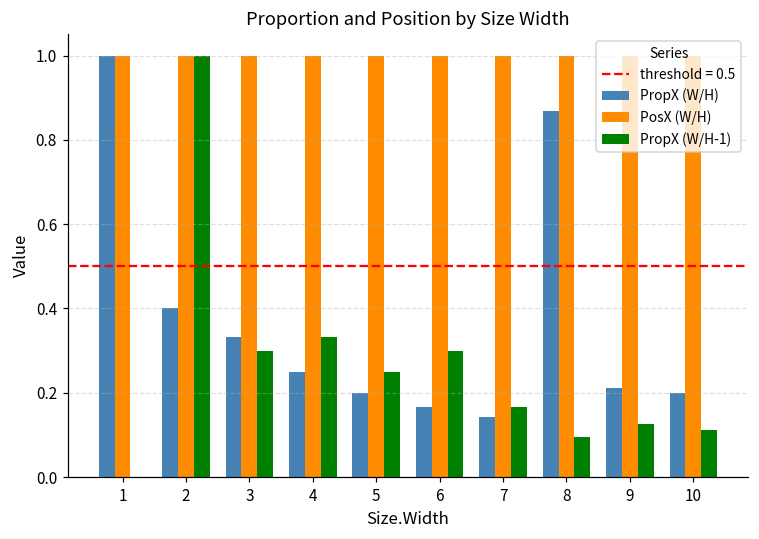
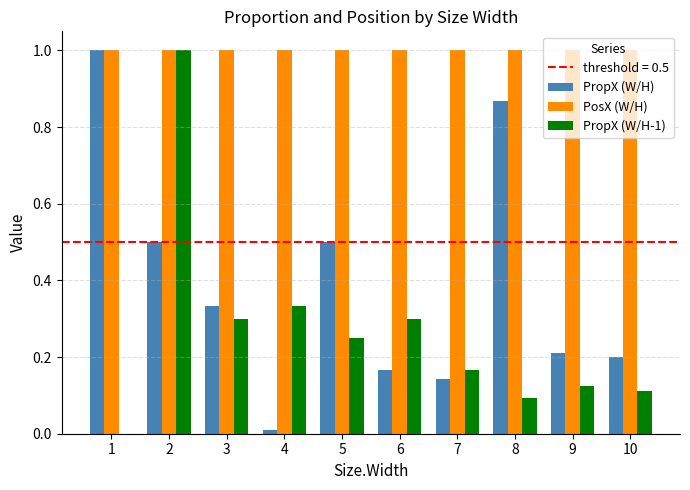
  {
    "PropX (W/H)": {
      "1": 1.00,
-     "2": 0.4,
+     "2": 0.5,
      "3": 0.33,
-     "4": 0.25,
-     "5": 0.2,
+     "4": 0.01,
+     "5": 0.5,
      "6": 0.17,
      "7": 0.14,
      "8": 0.87,
      "9": 0.21,
      "10": 0.20
    },
    "PosX (W/H)": {
      "1": 1.00,
      "2": 1.00,
      "3": 1.00,
      "4": 1.00,
      "5": 1.00,
      "6": 1.00,
      "7": 1.00,
      "8": 1.00
    },
    "PropX (W/H-1)": {
      "1": 0.00,
      "2": 1.00,
      "3": 0.30,
      "4": 0.33,
      "5": 0.25,
      "6": 0.30,
      "7": 0.17,
      "8": 0.09,
      "9": 0.13,
      "10": 0.11
    }
  }
